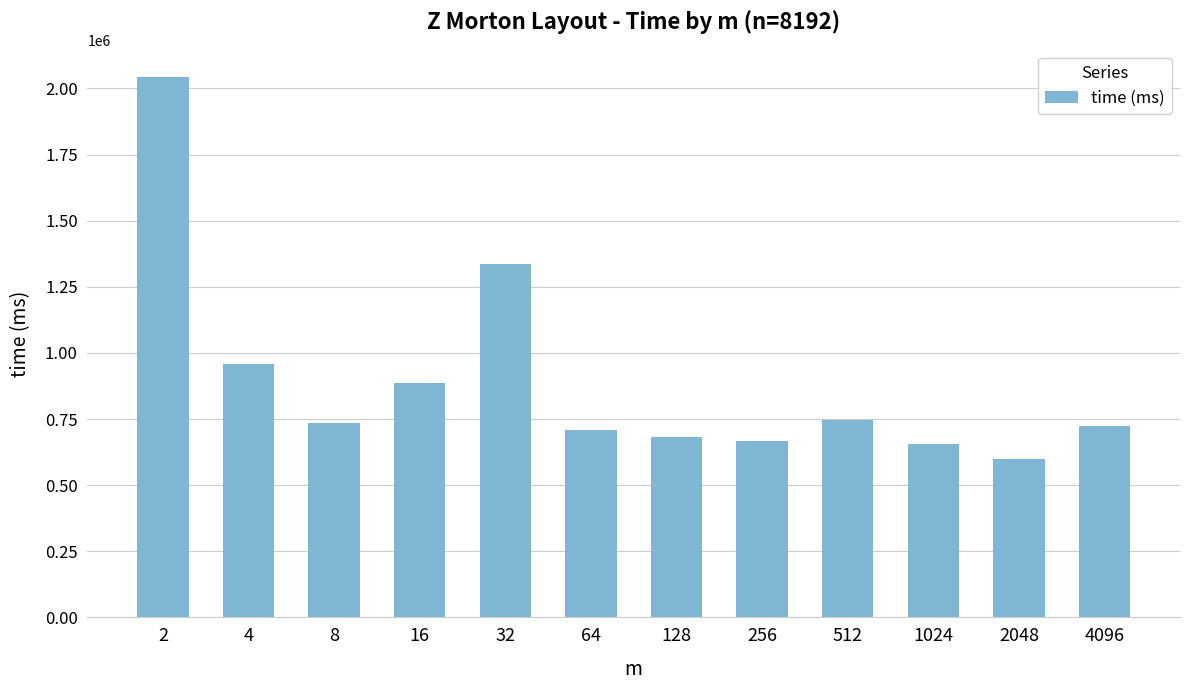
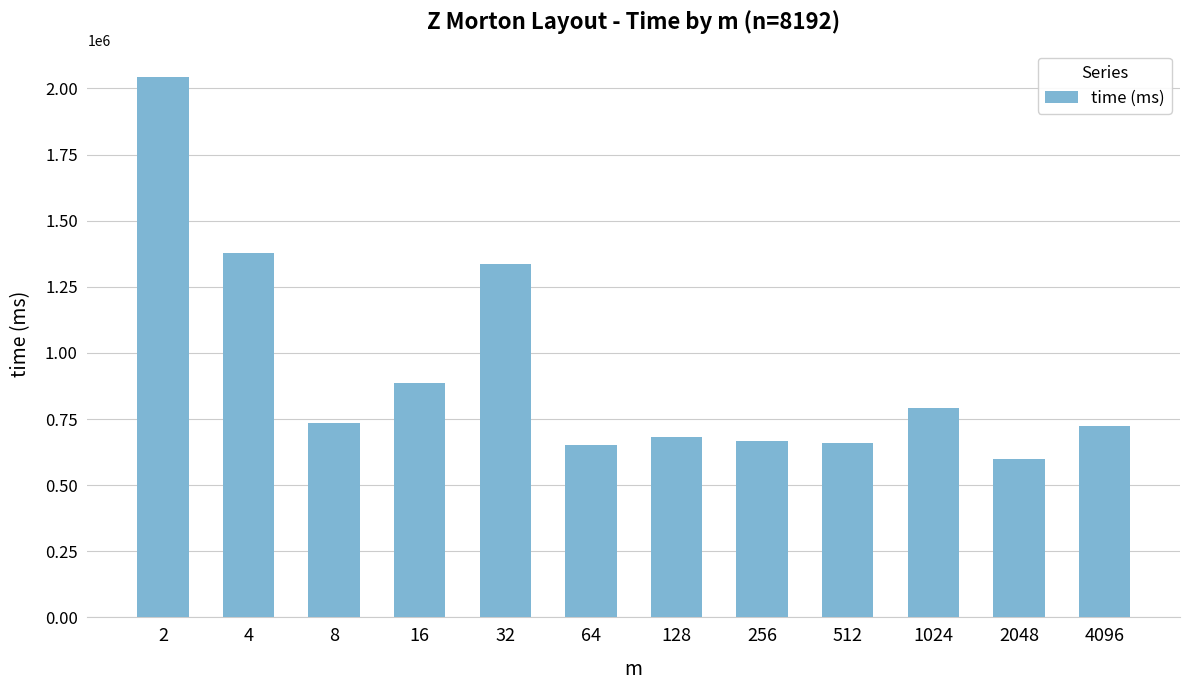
  {
    "2": 2040000,
-   "4": 960000,
+   "4": 1380000,
    "8": 730000,
    "16": 890000,
    "32": 1340000,
-   "64": 710000,
+   "64": 650000,
    "128": 680000,
    "256": 670000,
-   "512": 740000,
-   "1024": 650000,
+   "512": 660000,
+   "1024": 790000,
    "2048": 600000,
    "4096": 720000
  }
